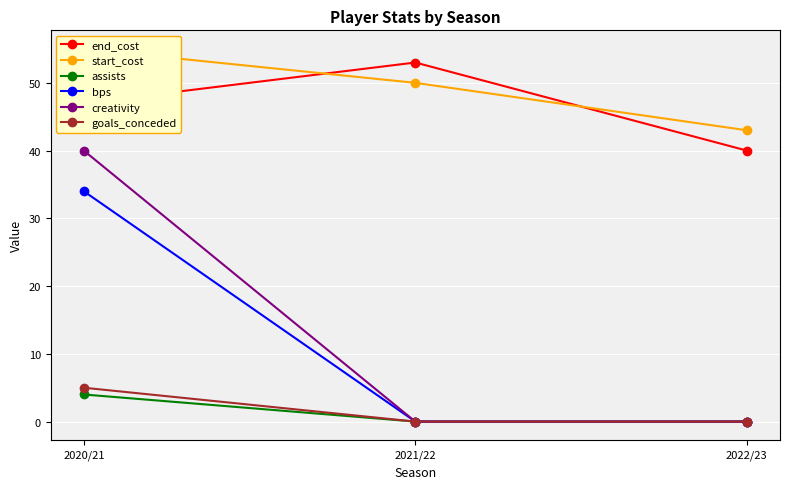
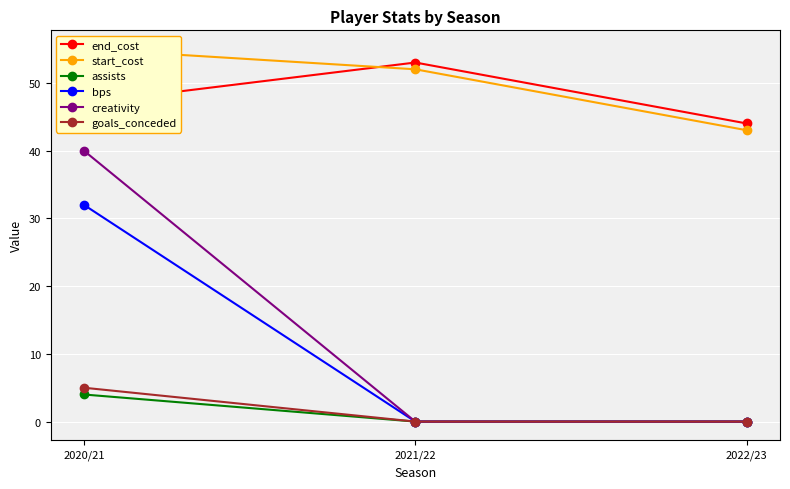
  {
    "end_cost": {
      "2021/22": 53,
-     "2022/23": 40
+     "2022/23": 44
    },
    "start_cost": {
-     "2021/22": 50,
+     "2021/22": 52,
      "2022/23": 43
    },
    "assists": {
      "2020/21": 4
    },
    "bps": {
-     "2020/21": 34
+     "2020/21": 32
    },
    "creativity": {
      "2020/21": 40
    },
    "goals_conceded": {
      "2020/21": 5
    }
  }
